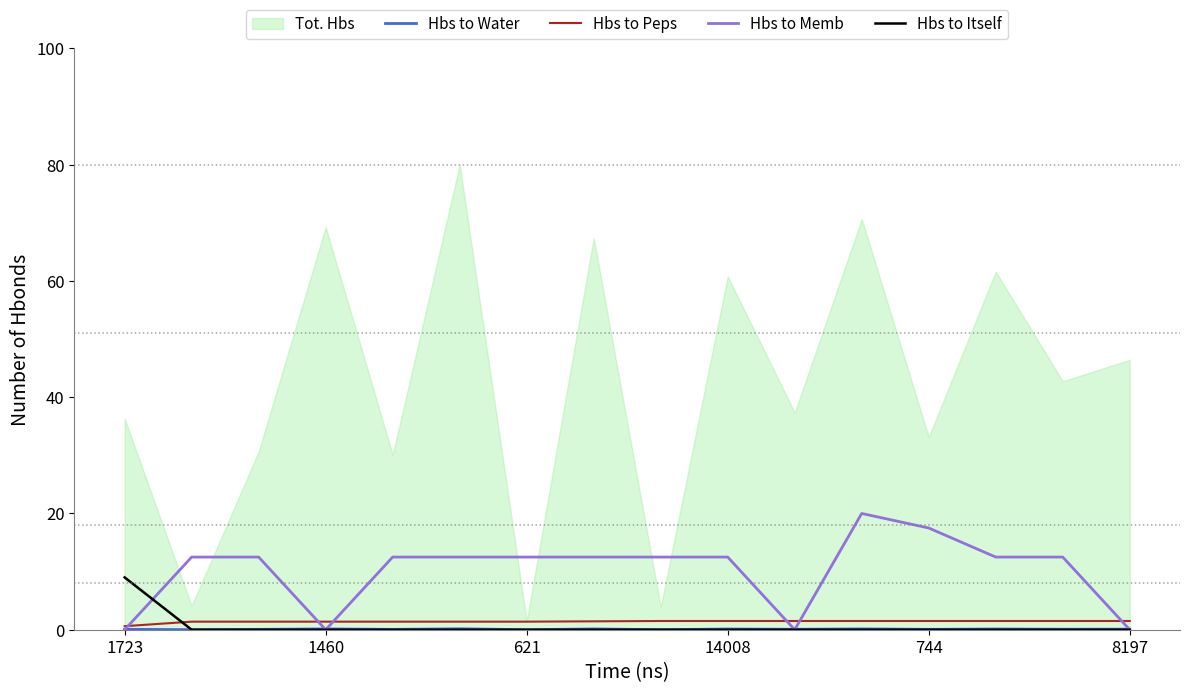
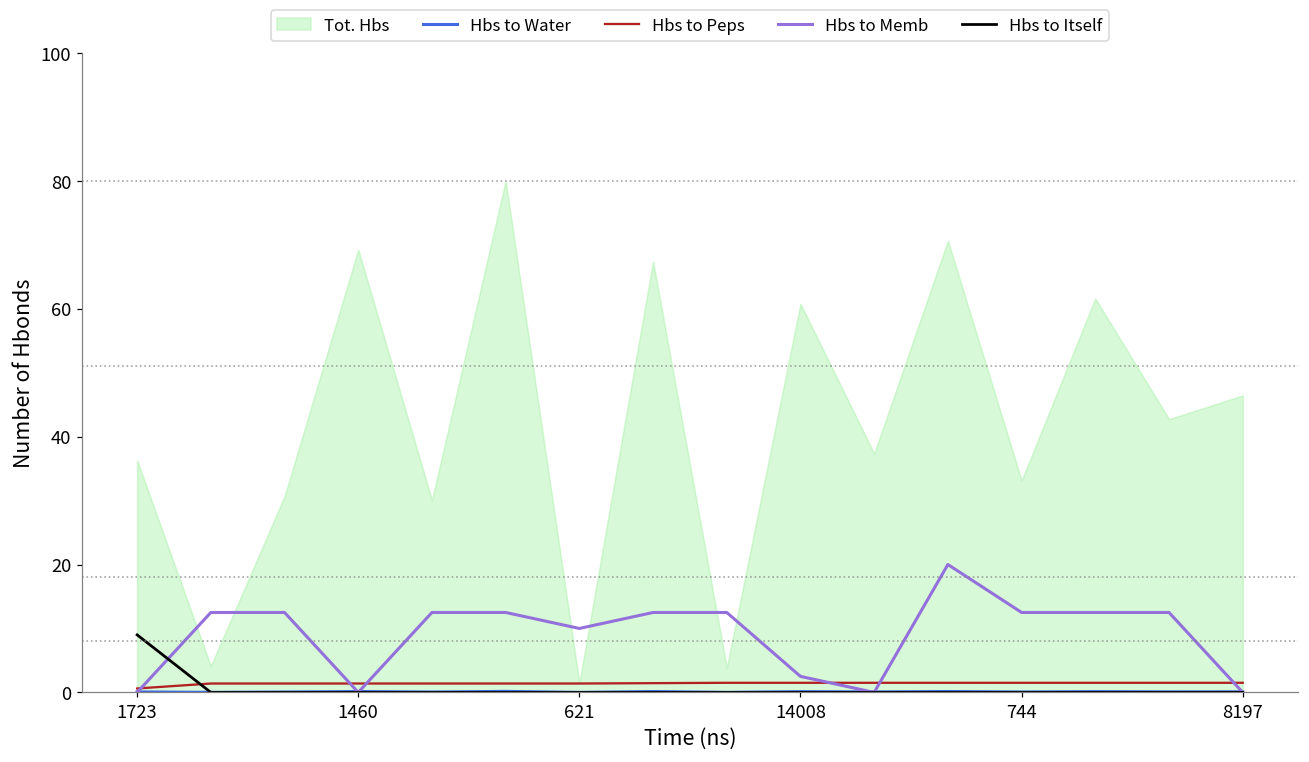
  {
    "Tot. Hbs": {
      "1723": 36,
      "1460": 69,
      "14008": 61,
      "744": 33,
      "8197": 46
    },
    "Hbs to Peps": {
      "1723": 1,
      "1460": 1,
      "14008": 2,
      "744": 2,
      "8197": 2
    },
    "Hbs to Memb": {
-     "621": 13,
-     "14008": 13,
-     "744": 18
+     "621": 10,
+     "14008": 3,
+     "744": 13
    },
    "Hbs to Itself": {
      "1723": 9
    }
  }
